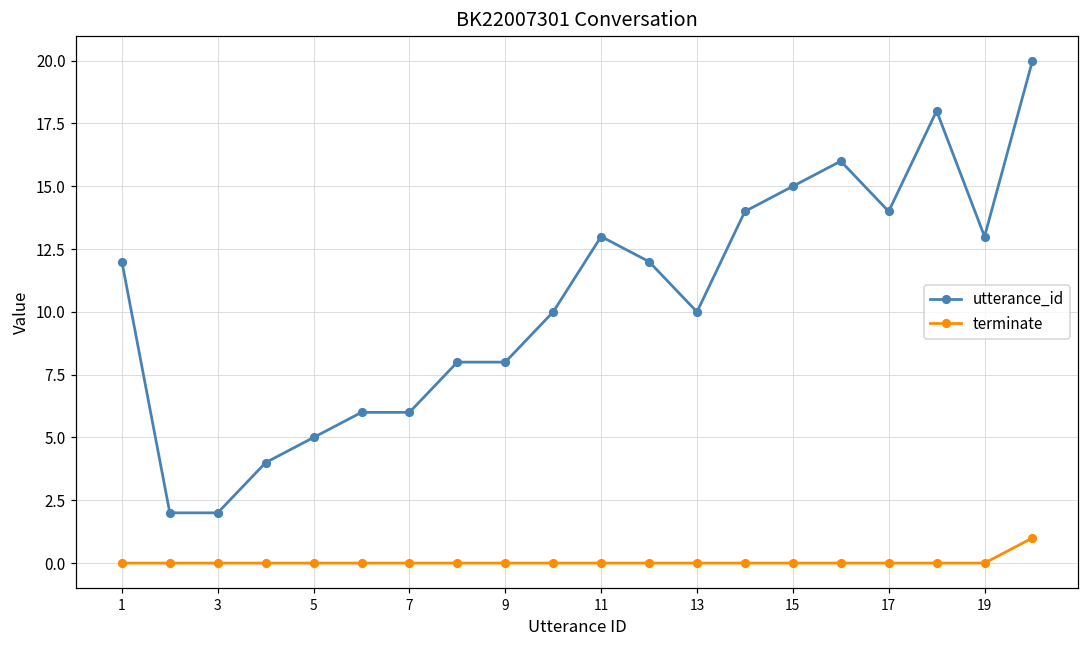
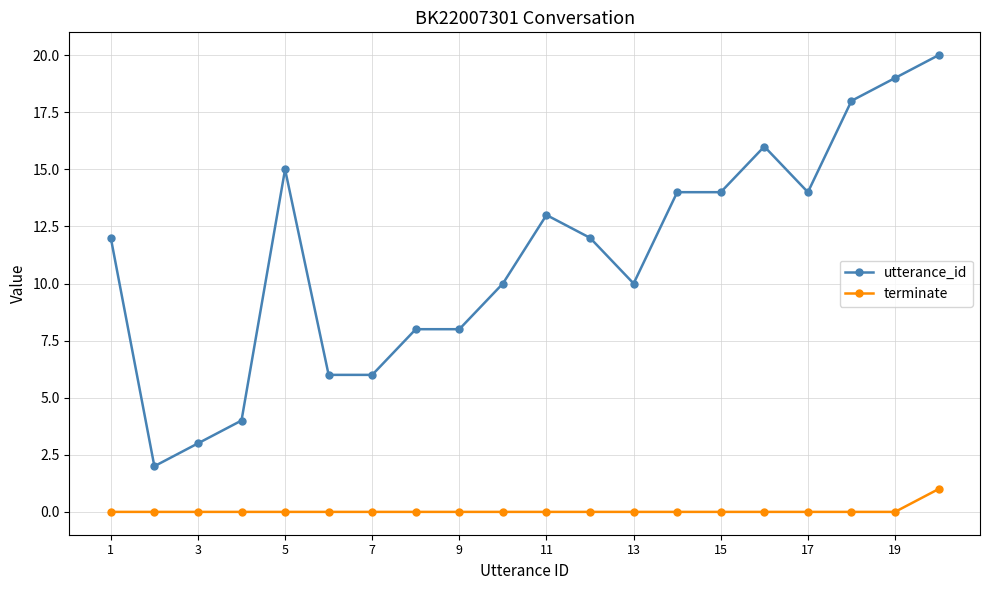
  {
    "utterance_id": {
      "1": 12,
-     "3": 2,
-     "5": 5,
+     "3": 3,
+     "5": 15,
      "7": 6,
      "9": 8,
      "11": 13,
      "13": 10,
-     "15": 15,
+     "15": 14,
      "17": 14,
-     "19": 13
+     "19": 19
    },
    "terminate": {
      "1": 0,
      "3": 0,
      "5": 0,
      "7": 0,
      "9": 0,
      "11": 0,
      "13": 0,
      "15": 0,
      "17": 0,
      "19": 0
    }
  }
